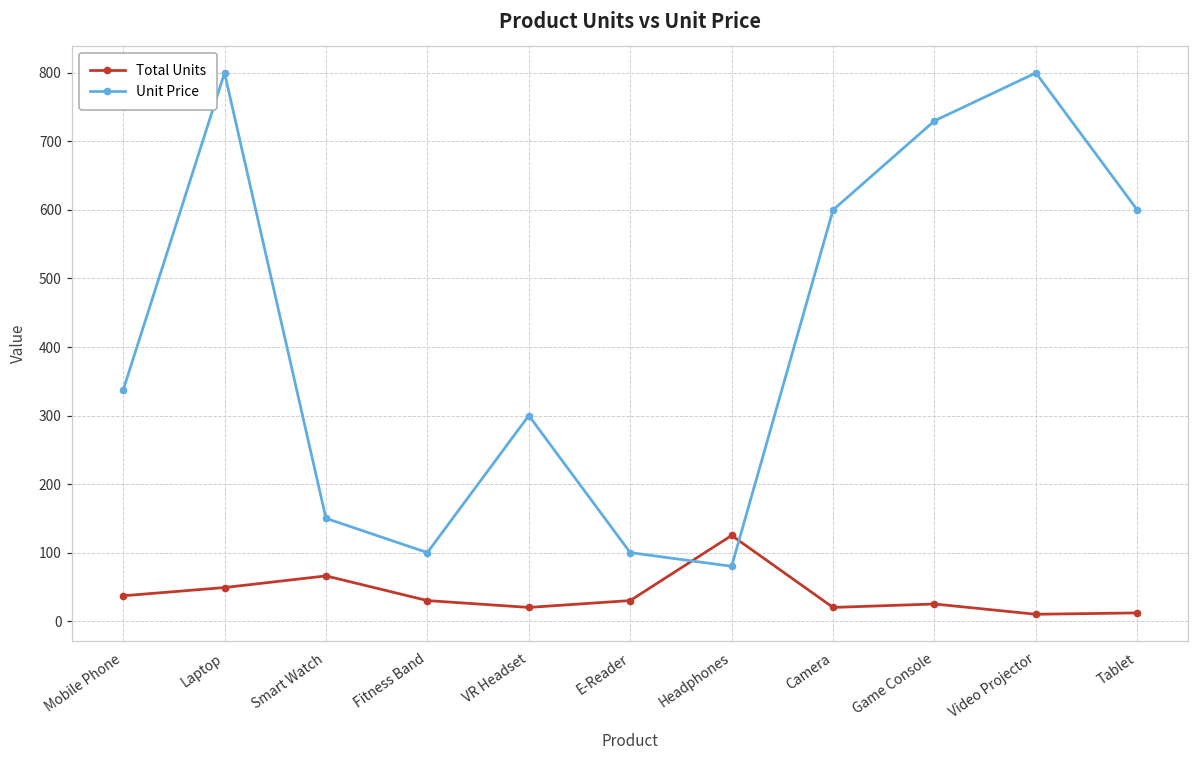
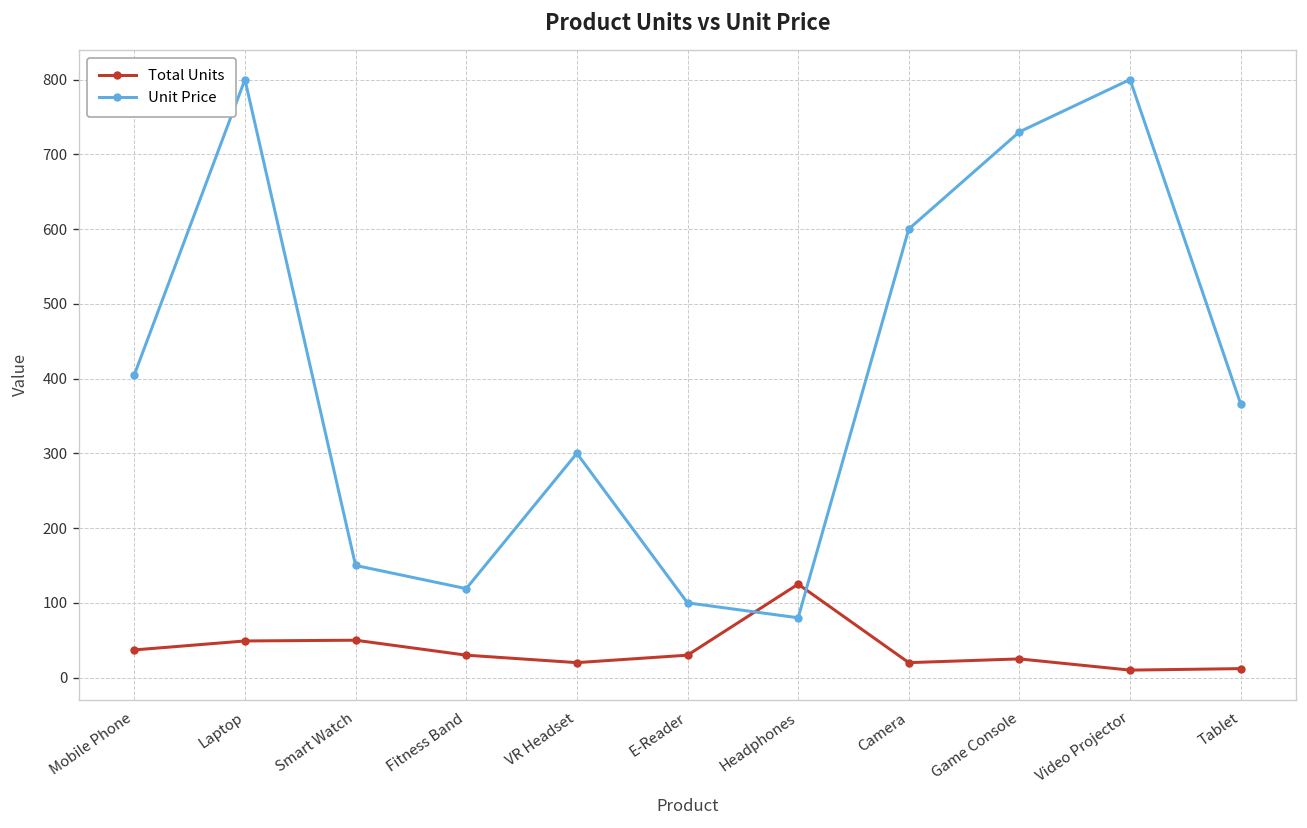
  {
    "Total Units": {
      "Mobile Phone": 40,
      "Laptop": 50,
-     "Smart Watch": 70,
+     "Smart Watch": 50,
      "Fitness Band": 30,
      "VR Headset": 20,
      "E-Reader": 30,
      "Headphones": 130,
      "Camera": 20,
      "Game Console": 30,
      "Video Projector": 10,
      "Tablet": 10
    },
    "Unit Price": {
-     "Mobile Phone": 340,
+     "Mobile Phone": 410,
      "Laptop": 800,
      "Smart Watch": 150,
-     "Fitness Band": 100,
+     "Fitness Band": 120,
      "VR Headset": 300,
      "E-Reader": 100,
      "Headphones": 80,
      "Camera": 600,
      "Game Console": 730,
      "Video Projector": 800,
-     "Tablet": 600
+     "Tablet": 370
    }
  }
